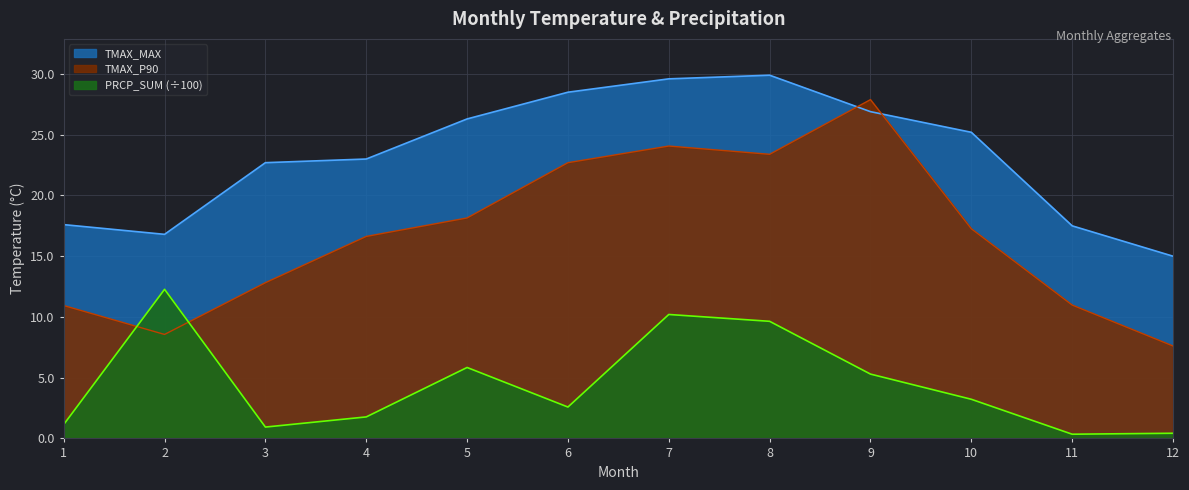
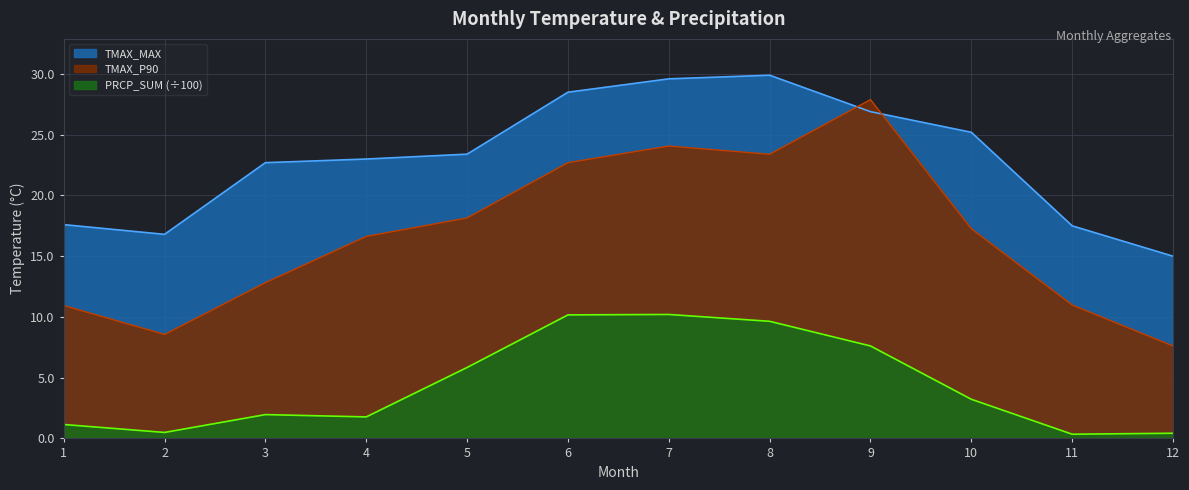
  {
    "TMAX_MAX": {
      "1": 17.6,
      "2": 16.8,
      "3": 22.7,
      "4": 23.0,
-     "5": 26.3,
+     "5": 23.4,
      "6": 28.5,
      "7": 29.6,
      "8": 29.9,
      "9": 26.9,
      "10": 25.2,
      "11": 17.5,
      "12": 15.0
    },
    "TMAX_P90": {
      "1": 10.9,
      "2": 8.6,
      "3": 12.8,
      "4": 16.6,
      "5": 18.2,
      "6": 22.7,
      "7": 24.1,
      "8": 23.4,
      "9": 27.9,
      "10": 17.3,
      "11": 11.0,
      "12": 7.6
    },
    "PRCP_SUM (÷100)": {
      "1": 1.1,
-     "2": 12.3,
-     "3": 0.9,
+     "2": 0.5,
+     "3": 2.0,
      "4": 1.8,
      "5": 5.8,
-     "6": 2.6,
+     "6": 10.2,
      "7": 10.2,
      "8": 9.6,
-     "9": 5.3,
+     "9": 7.6,
      "10": 3.2,
      "11": 0.3,
      "12": 0.4
    }
  }
